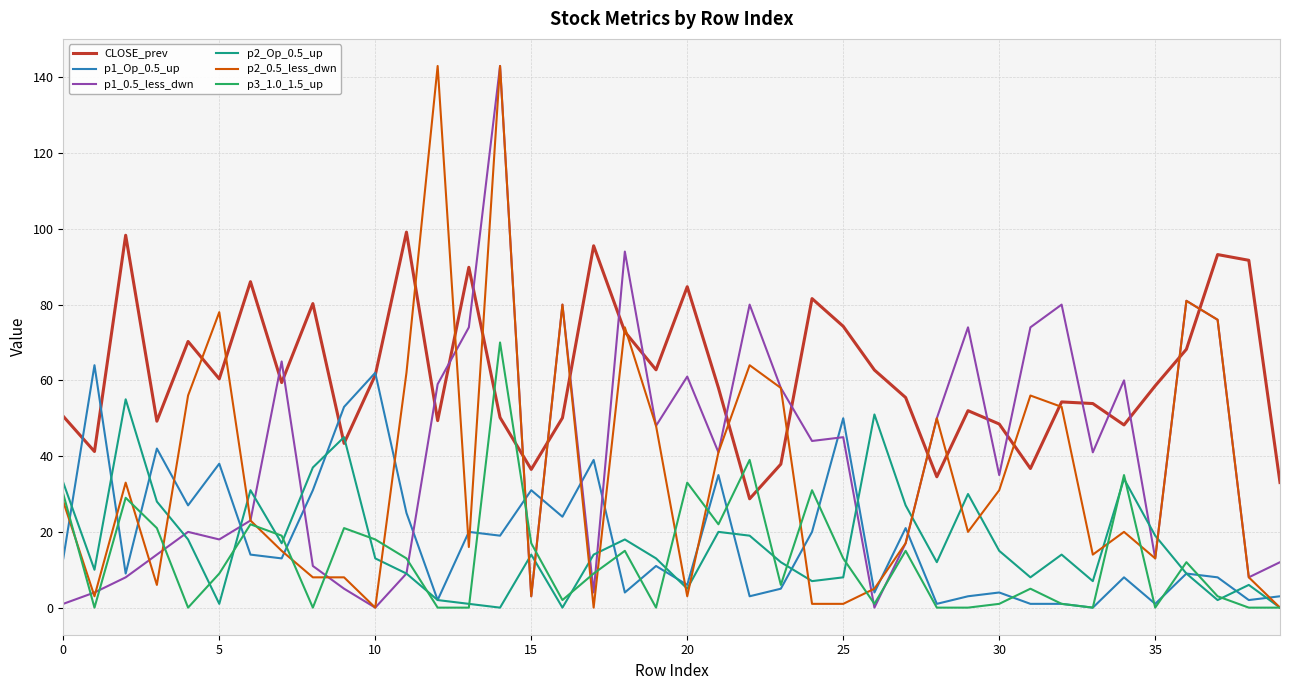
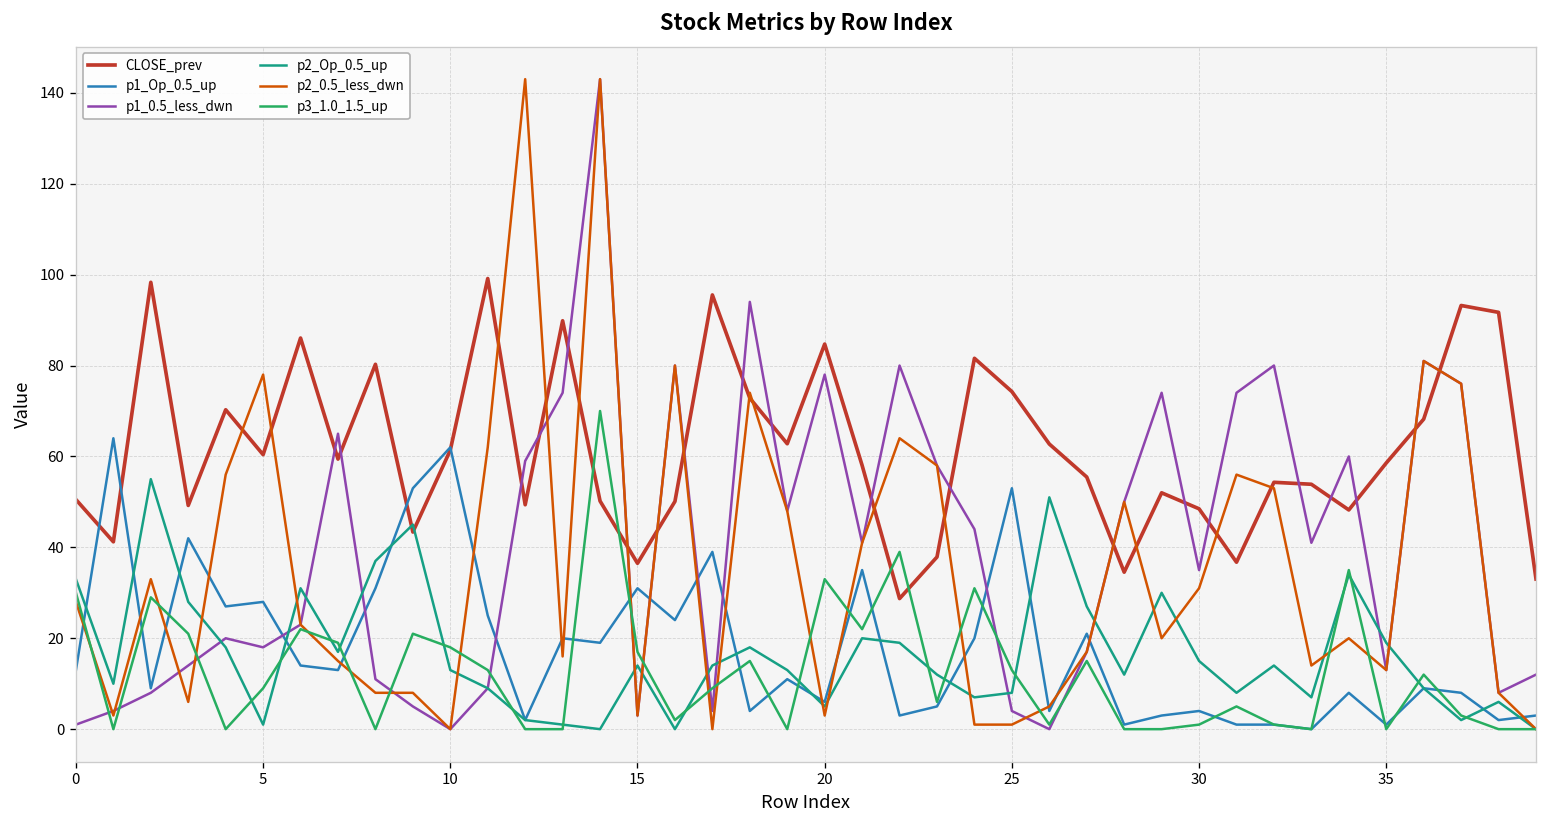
  {
    "p1_Op_0.5_up": {
      "0": 13,
-     "5": 38,
+     "5": 28,
      "15": 31,
      "20": 6,
-     "25": 50,
+     "25": 53,
      "30": 4,
      "35": 1
    },
    "p1_0.5_less_dwn": {
      "0": 1,
      "5": 18,
-     "20": 61,
-     "25": 45,
+     "20": 78,
+     "25": 4,
      "30": 35
    }
  }
